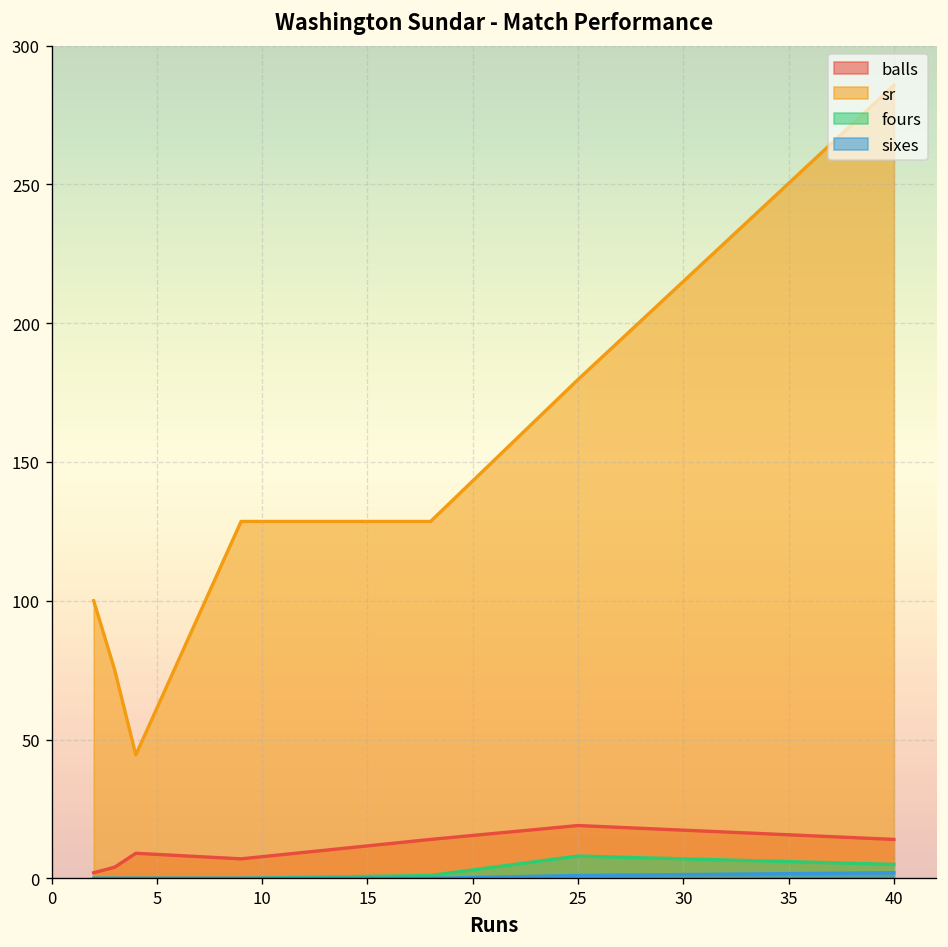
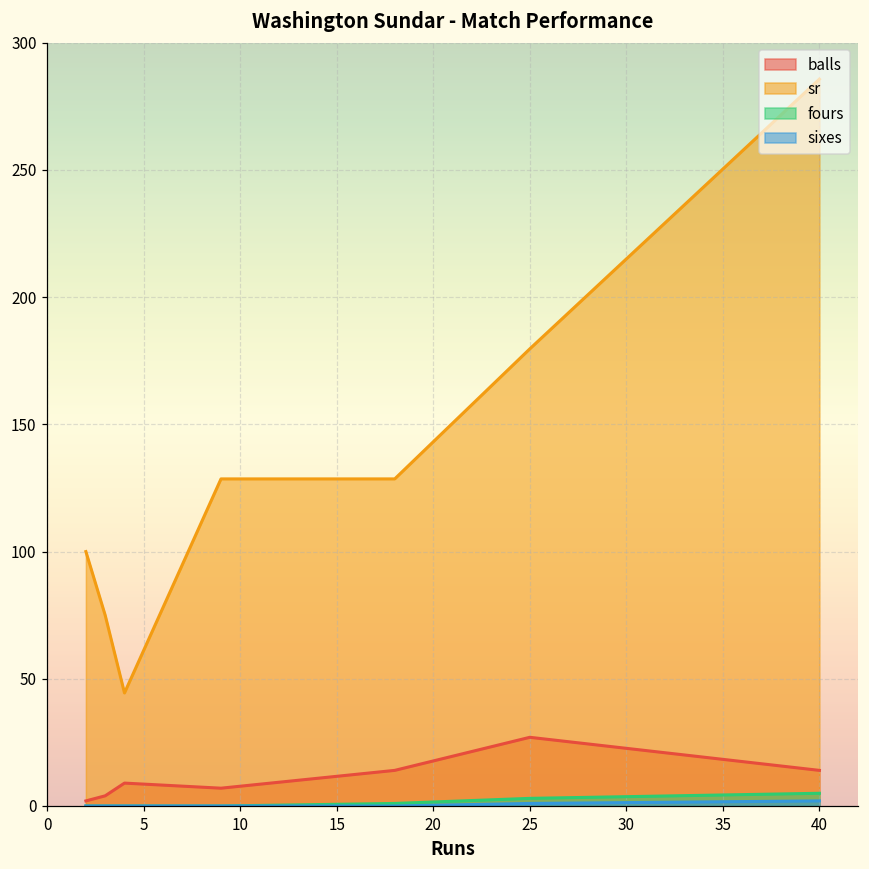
  {
    "balls": {
-     "25": 19,
+     "25": 27,
      "40": 14
    },
    "sr": {
      "25": 180
    },
    "fours": {
-     "25": 8,
+     "25": 3,
      "40": 5
    },
    "sixes": {
      "25": 1,
      "40": 2
    }
  }
